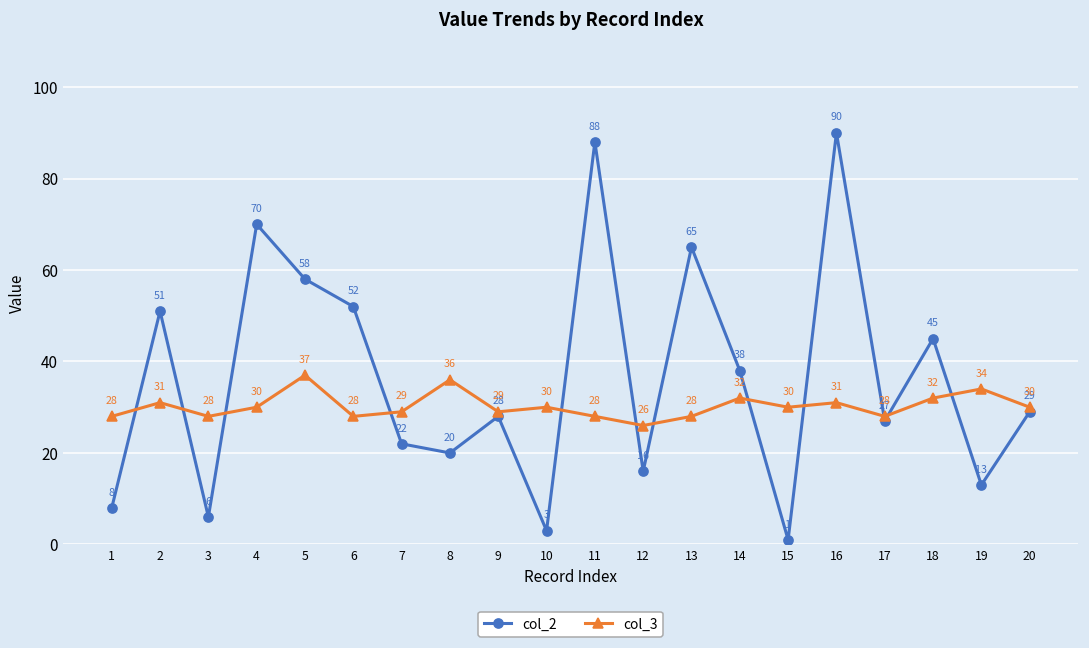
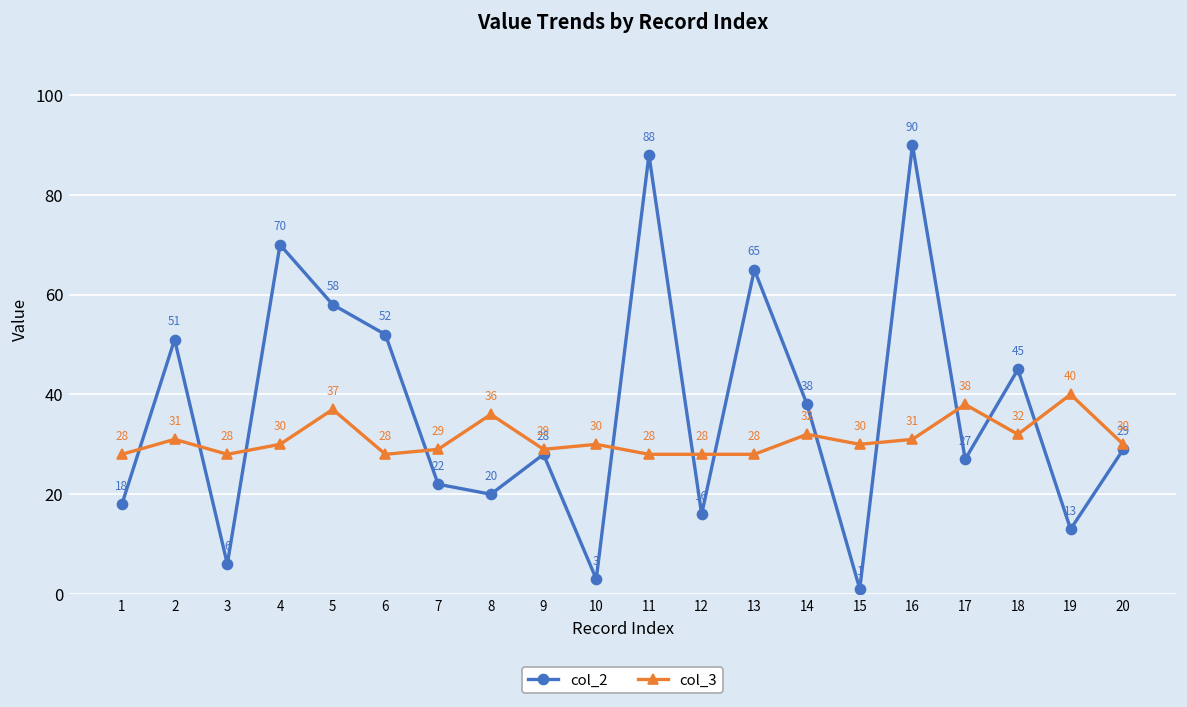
  {
    "col_2": {
-     "1": 8,
+     "1": 18,
      "2": 51,
      "4": 70,
      "5": 58,
      "6": 52,
      "7": 22,
      "8": 20,
      "10": 3,
      "11": 88,
      "12": 16,
      "13": 65,
      "14": 38,
      "15": 1,
      "16": 90,
      "18": 45,
      "19": 13
    },
    "col_3": {
      "1": 28,
      "2": 31,
      "3": 28,
      "4": 30,
      "5": 37,
      "6": 28,
      "7": 29,
      "8": 36,
      "10": 30,
      "11": 28,
-     "12": 26,
+     "12": 28,
      "13": 28,
      "14": 32,
      "15": 30,
      "16": 31,
-     "17": 28,
+     "17": 38,
      "18": 32,
-     "19": 34
+     "19": 40
    }
  }
